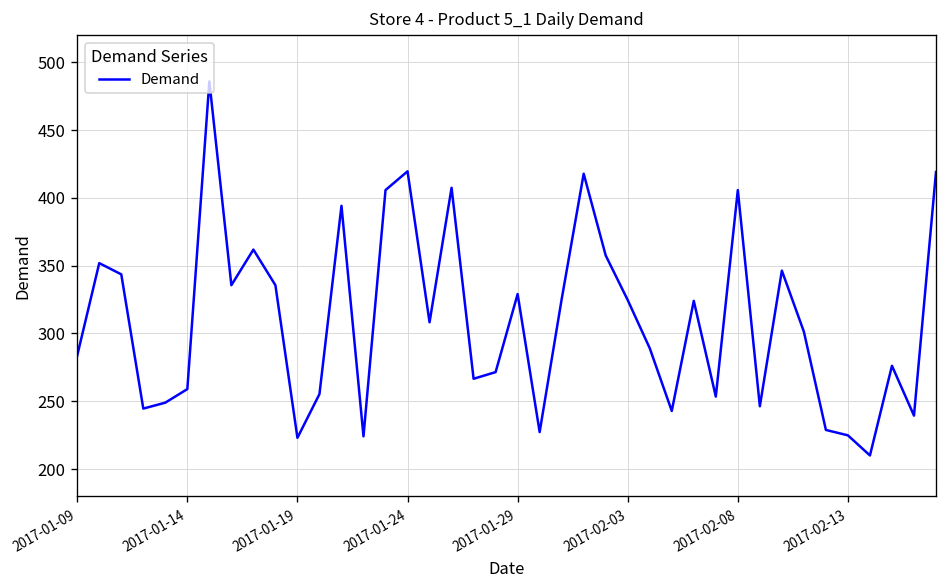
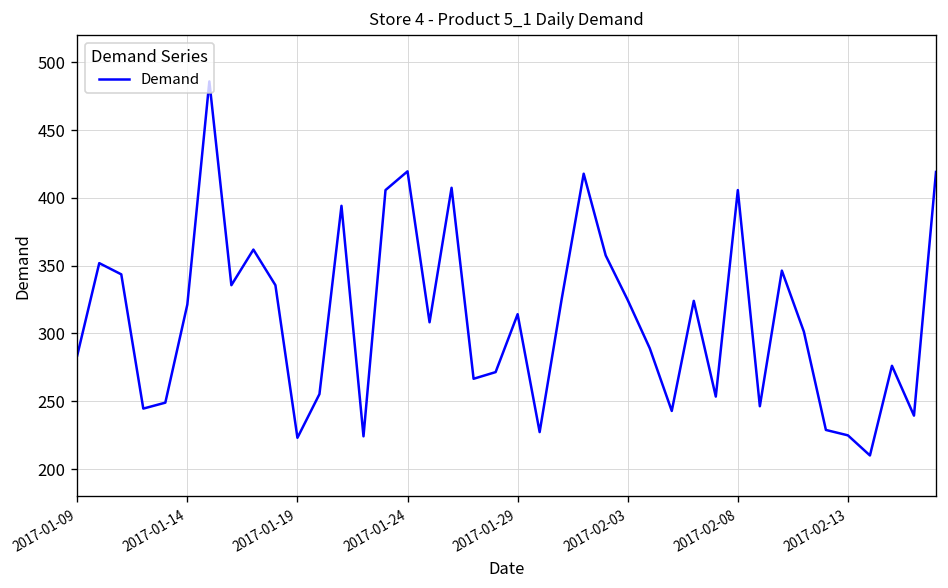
  {
    "2017-01-09": 284,
-   "2017-01-14": 259,
+   "2017-01-14": 321,
    "2017-01-19": 223,
    "2017-01-24": 420,
-   "2017-01-29": 329,
+   "2017-01-29": 314,
    "2017-02-03": 325,
    "2017-02-08": 406,
    "2017-02-13": 225
  }
